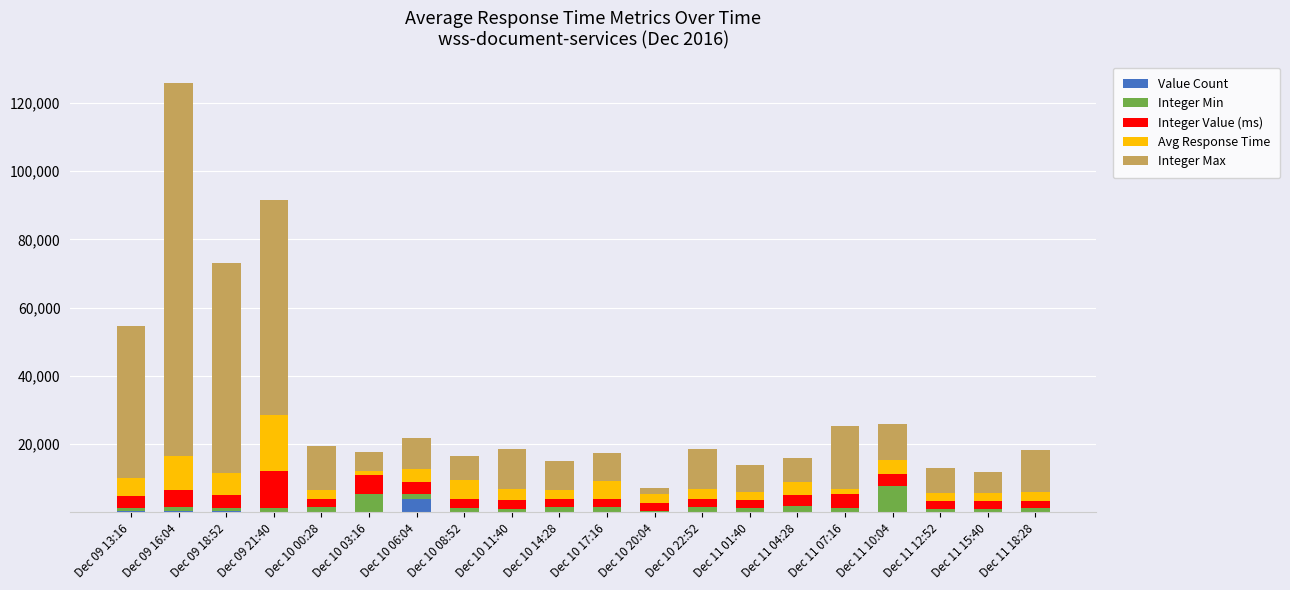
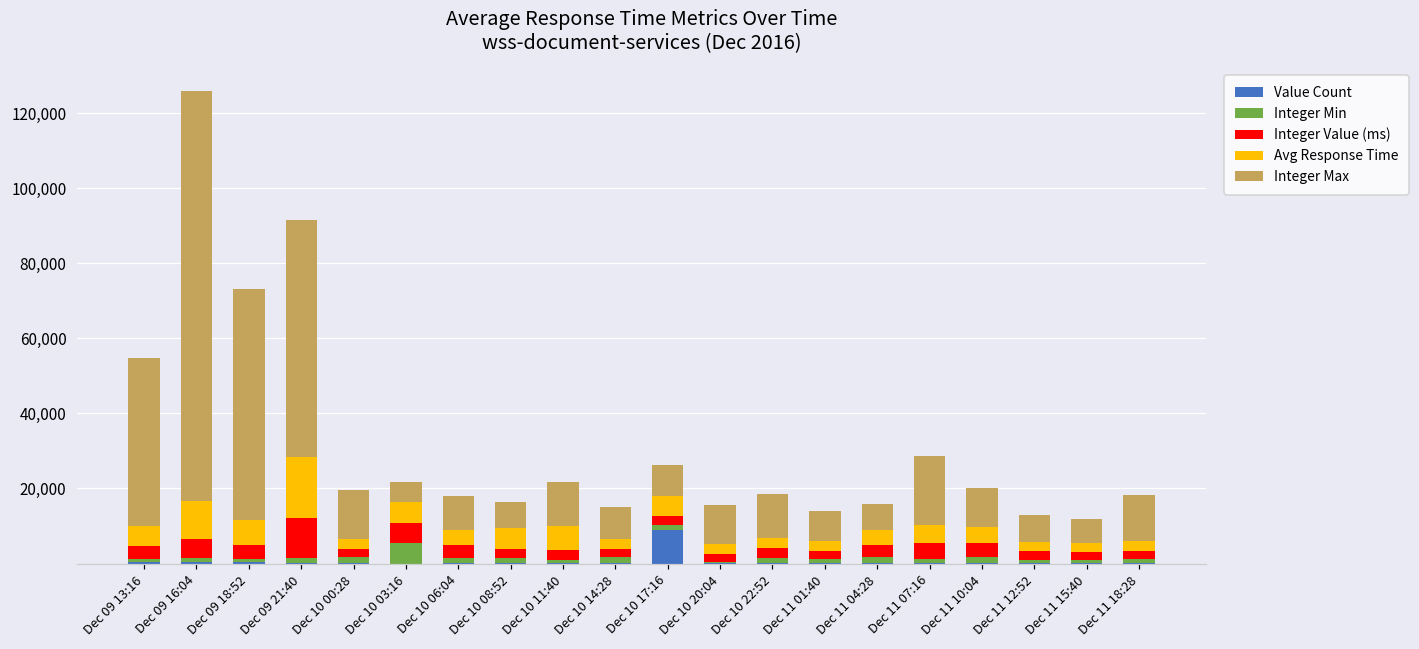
  {
    "Value Count": {
-     "Dec 10 06:04": "4,000",
-     "Dec 10 17:16": "0"
+     "Dec 10 06:04": "0",
+     "Dec 10 17:16": "9,000"
    },
    "Integer Min": {
      "Dec 09 13:16": "1,000",
      "Dec 09 16:04": "1,000",
      "Dec 09 18:52": "1,000",
      "Dec 09 21:40": "1,000",
      "Dec 10 00:28": "2,000",
      "Dec 10 03:16": "5,000",
      "Dec 10 06:04": "2,000",
      "Dec 10 08:52": "1,000",
      "Dec 10 11:40": "1,000",
      "Dec 10 14:28": "2,000",
      "Dec 10 17:16": "2,000",
      "Dec 10 22:52": "1,000",
      "Dec 11 01:40": "1,000",
      "Dec 11 04:28": "2,000",
      "Dec 11 07:16": "1,000",
-     "Dec 11 10:04": "8,000",
+     "Dec 11 10:04": "2,000",
      "Dec 11 12:52": "1,000",
      "Dec 11 15:40": "1,000",
      "Dec 11 18:28": "1,000"
    },
    "Integer Value (ms)": {
      "Dec 09 13:16": "3,000",
      "Dec 09 16:04": "5,000",
      "Dec 09 18:52": "4,000",
      "Dec 09 21:40": "11,000",
      "Dec 10 00:28": "2,000",
      "Dec 10 03:16": "5,000",
      "Dec 10 06:04": "3,000",
      "Dec 10 08:52": "3,000",
      "Dec 10 11:40": "3,000",
      "Dec 10 14:28": "2,000",
      "Dec 10 17:16": "2,000",
      "Dec 10 20:04": "2,000",
      "Dec 10 22:52": "2,000",
      "Dec 11 01:40": "2,000",
      "Dec 11 04:28": "3,000",
      "Dec 11 07:16": "4,000",
      "Dec 11 10:04": "4,000",
      "Dec 11 12:52": "2,000",
      "Dec 11 15:40": "2,000",
      "Dec 11 18:28": "2,000"
    },
    "Avg Response Time": {
      "Dec 09 13:16": "5,000",
      "Dec 09 16:04": "10,000",
      "Dec 09 18:52": "7,000",
      "Dec 09 21:40": "16,000",
      "Dec 10 00:28": "3,000",
-     "Dec 10 03:16": "1,000",
+     "Dec 10 03:16": "5,000",
      "Dec 10 06:04": "4,000",
      "Dec 10 08:52": "5,000",
-     "Dec 10 11:40": "3,000",
+     "Dec 10 11:40": "6,000",
      "Dec 10 14:28": "3,000",
      "Dec 10 17:16": "5,000",
      "Dec 10 20:04": "3,000",
      "Dec 10 22:52": "3,000",
      "Dec 11 01:40": "3,000",
      "Dec 11 04:28": "4,000",
-     "Dec 11 07:16": "1,000",
+     "Dec 11 07:16": "5,000",
      "Dec 11 10:04": "4,000",
      "Dec 11 12:52": "2,000",
      "Dec 11 15:40": "2,000",
      "Dec 11 18:28": "3,000"
    },
    "Integer Max": {
      "Dec 09 13:16": "45,000",
      "Dec 09 16:04": "109,000",
      "Dec 09 18:52": "62,000",
      "Dec 09 21:40": "63,000",
      "Dec 10 00:28": "13,000",
      "Dec 10 03:16": "5,000",
      "Dec 10 06:04": "9,000",
      "Dec 10 08:52": "7,000",
      "Dec 10 11:40": "12,000",
      "Dec 10 14:28": "8,000",
      "Dec 10 17:16": "8,000",
-     "Dec 10 20:04": "2,000",
+     "Dec 10 20:04": "10,000",
      "Dec 10 22:52": "12,000",
      "Dec 11 01:40": "8,000",
      "Dec 11 04:28": "7,000",
      "Dec 11 07:16": "18,000",
      "Dec 11 10:04": "11,000",
      "Dec 11 12:52": "7,000",
      "Dec 11 15:40": "6,000",
      "Dec 11 18:28": "12,000"
    }
  }
